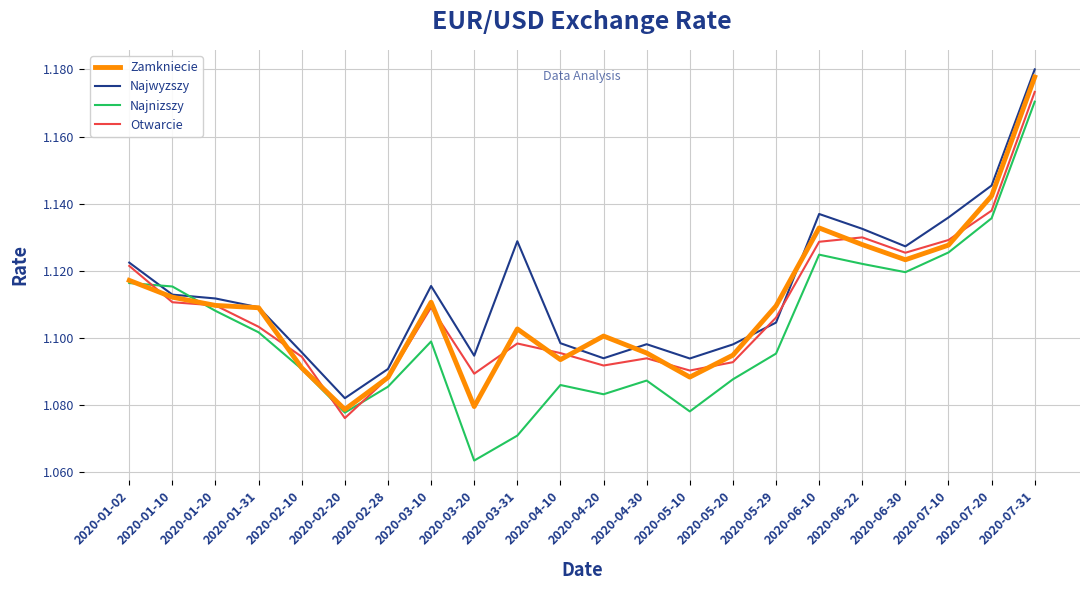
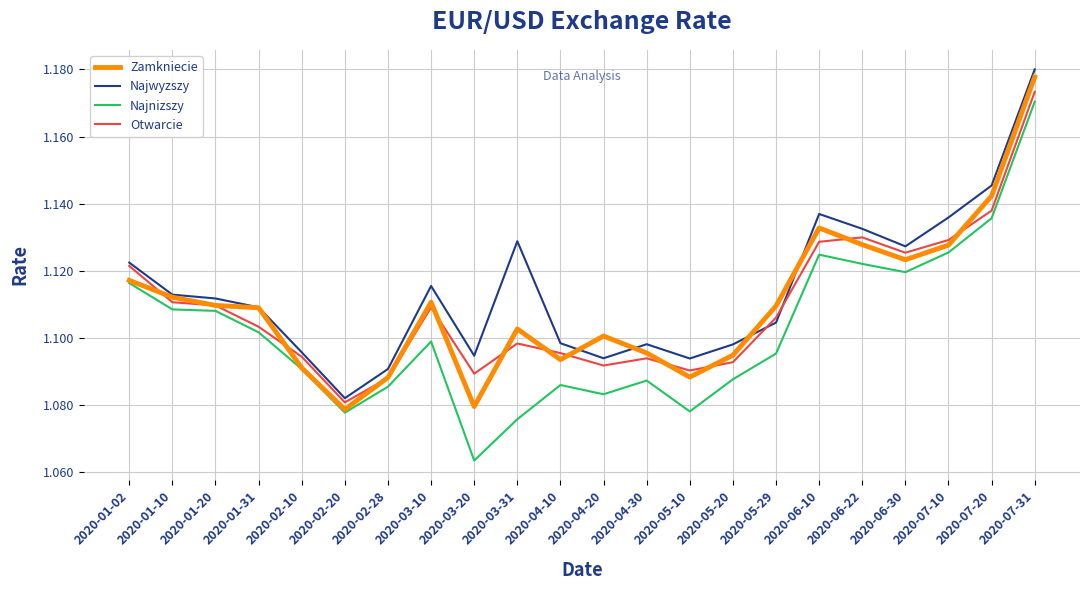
  {
    "Zamkniecie": {
      "2020-01-02": 1.117,
      "2020-01-10": 1.112,
      "2020-02-20": 1.079,
      "2020-03-10": 1.111,
      "2020-03-20": 1.080,
      "2020-03-31": 1.103,
      "2020-04-10": 1.094,
      "2020-04-20": 1.101,
      "2020-04-30": 1.096,
      "2020-05-10": 1.088,
      "2020-05-20": 1.095,
      "2020-05-29": 1.110,
      "2020-06-10": 1.133,
      "2020-06-22": 1.128,
      "2020-06-30": 1.123,
      "2020-07-10": 1.128,
      "2020-07-20": 1.142,
      "2020-07-31": 1.178
    },
    "Najwyzszy": {
      "2020-01-02": 1.122,
      "2020-01-10": 1.113,
      "2020-01-20": 1.112,
      "2020-02-10": 1.096,
      "2020-02-20": 1.082,
      "2020-02-28": 1.091,
      "2020-03-10": 1.116,
      "2020-03-20": 1.095,
      "2020-03-31": 1.129,
      "2020-04-10": 1.098,
      "2020-04-20": 1.094,
      "2020-04-30": 1.098,
      "2020-05-10": 1.094,
      "2020-05-20": 1.098,
      "2020-05-29": 1.105,
      "2020-06-10": 1.137,
      "2020-06-22": 1.133,
      "2020-06-30": 1.127,
      "2020-07-10": 1.136,
      "2020-07-20": 1.145,
      "2020-07-31": 1.180
    },
    "Najnizszy": {
      "2020-01-02": 1.116,
-     "2020-01-10": 1.115,
+     "2020-01-10": 1.109,
      "2020-01-20": 1.108,
      "2020-01-31": 1.102,
      "2020-02-20": 1.078,
      "2020-02-28": 1.086,
      "2020-03-10": 1.099,
      "2020-03-20": 1.064,
-     "2020-03-31": 1.071,
+     "2020-03-31": 1.076,
      "2020-04-10": 1.086,
      "2020-04-20": 1.083,
      "2020-04-30": 1.087,
      "2020-05-10": 1.078,
      "2020-05-20": 1.088,
      "2020-05-29": 1.095,
      "2020-06-10": 1.125,
      "2020-06-22": 1.122,
      "2020-06-30": 1.120,
      "2020-07-10": 1.125,
      "2020-07-20": 1.136,
      "2020-07-31": 1.170
    },
    "Otwarcie": {
      "2020-01-02": 1.121,
      "2020-01-10": 1.111,
      "2020-01-31": 1.103,
      "2020-02-10": 1.094,
-     "2020-02-20": 1.076,
+     "2020-02-20": 1.081,
      "2020-03-10": 1.109,
      "2020-03-20": 1.089,
      "2020-03-31": 1.098,
      "2020-04-10": 1.096,
      "2020-04-20": 1.092,
      "2020-04-30": 1.094,
      "2020-05-10": 1.090,
      "2020-05-20": 1.093,
      "2020-05-29": 1.106,
      "2020-06-10": 1.129,
      "2020-06-22": 1.130,
      "2020-06-30": 1.125,
      "2020-07-10": 1.129,
      "2020-07-20": 1.138,
      "2020-07-31": 1.173
    }
  }
